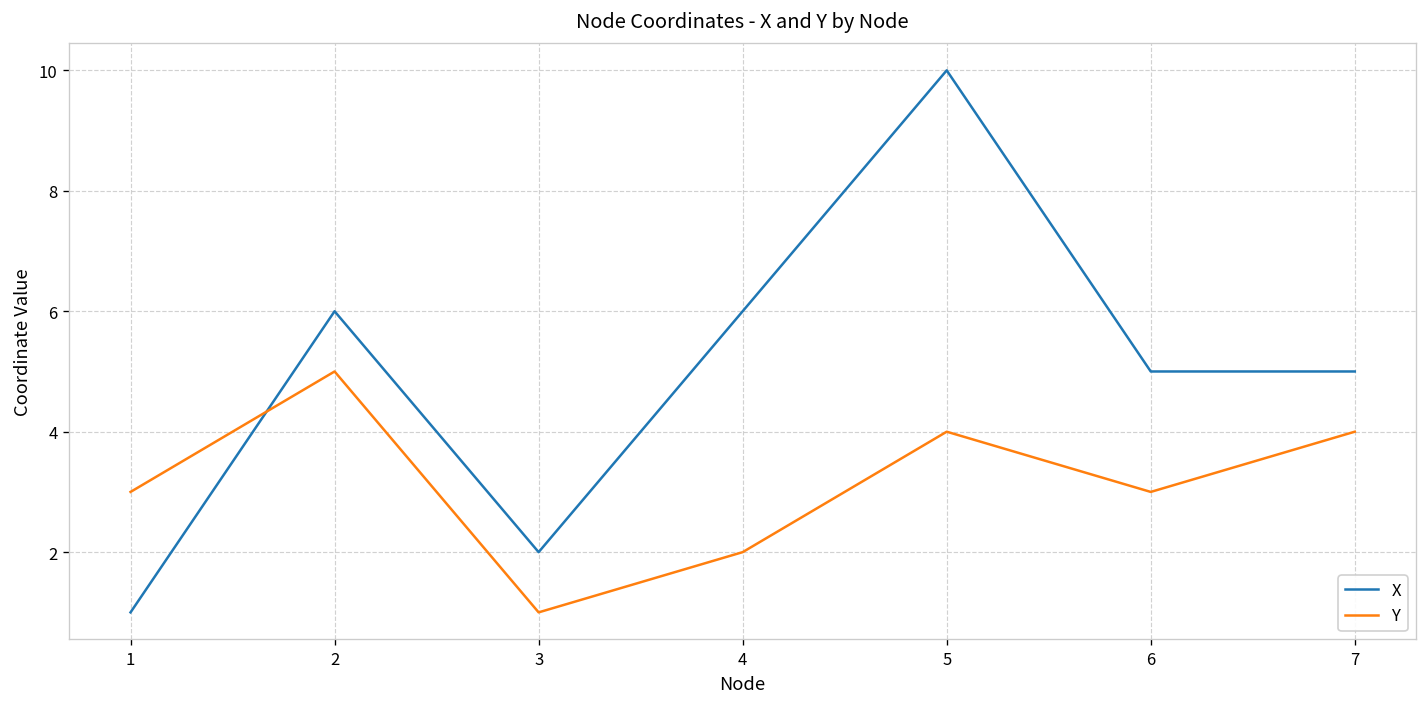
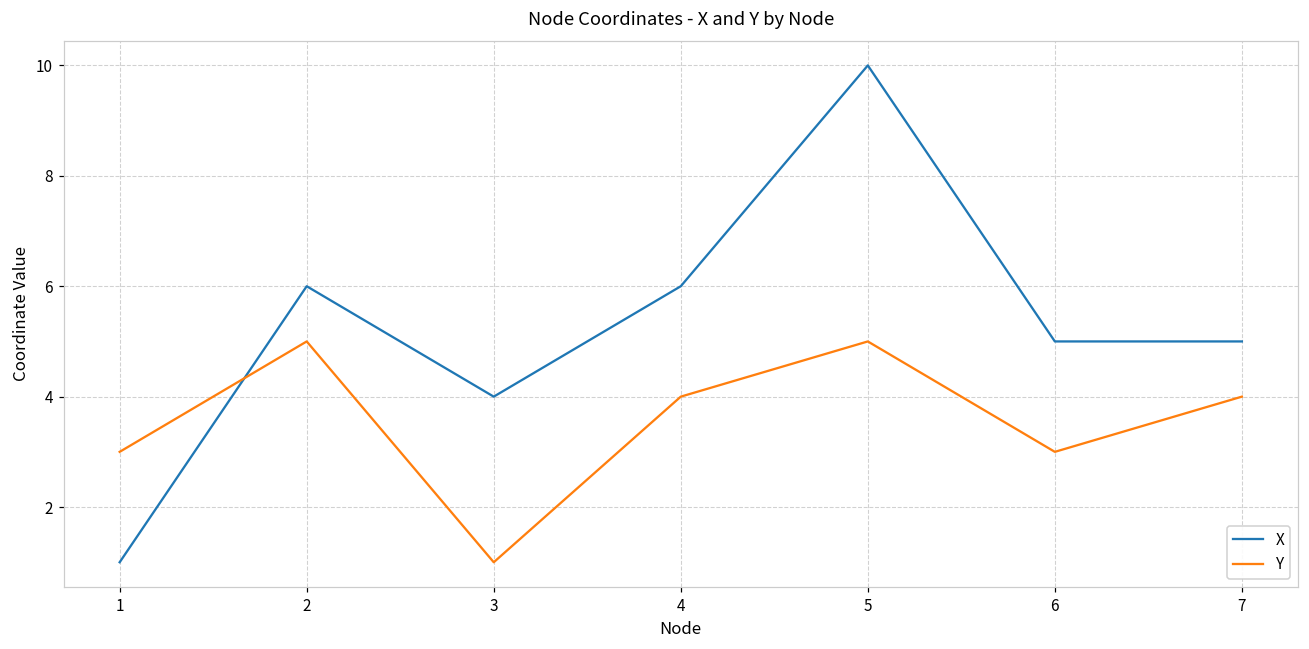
  {
    "X": {
      "1": 1,
      "2": 6,
-     "3": 2,
+     "3": 4,
      "4": 6,
      "5": 10,
      "6": 5,
      "7": 5
    },
    "Y": {
      "1": 3,
      "2": 5,
      "3": 1,
-     "4": 2,
-     "5": 4,
+     "4": 4,
+     "5": 5,
      "6": 3,
      "7": 4
    }
  }
